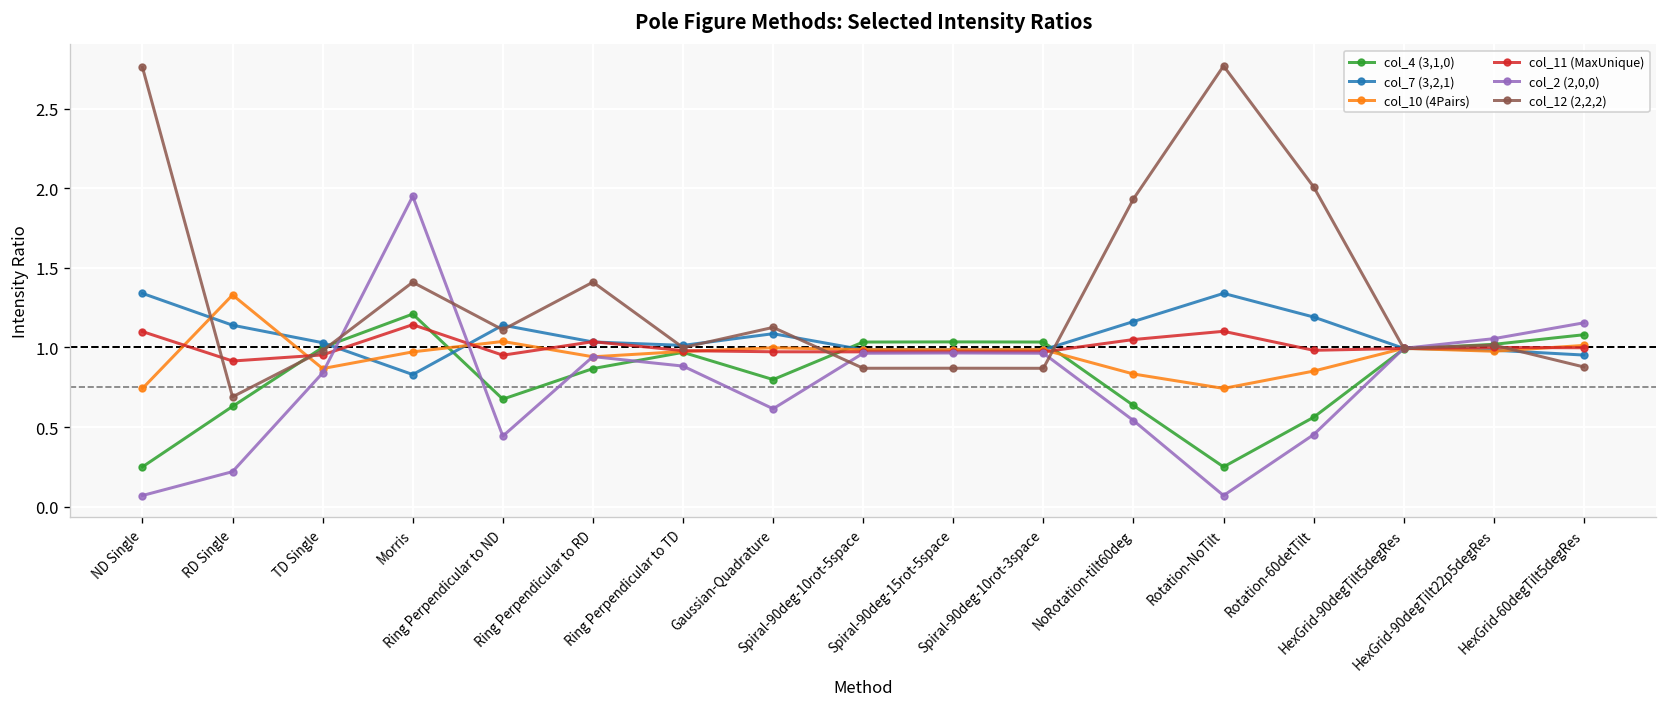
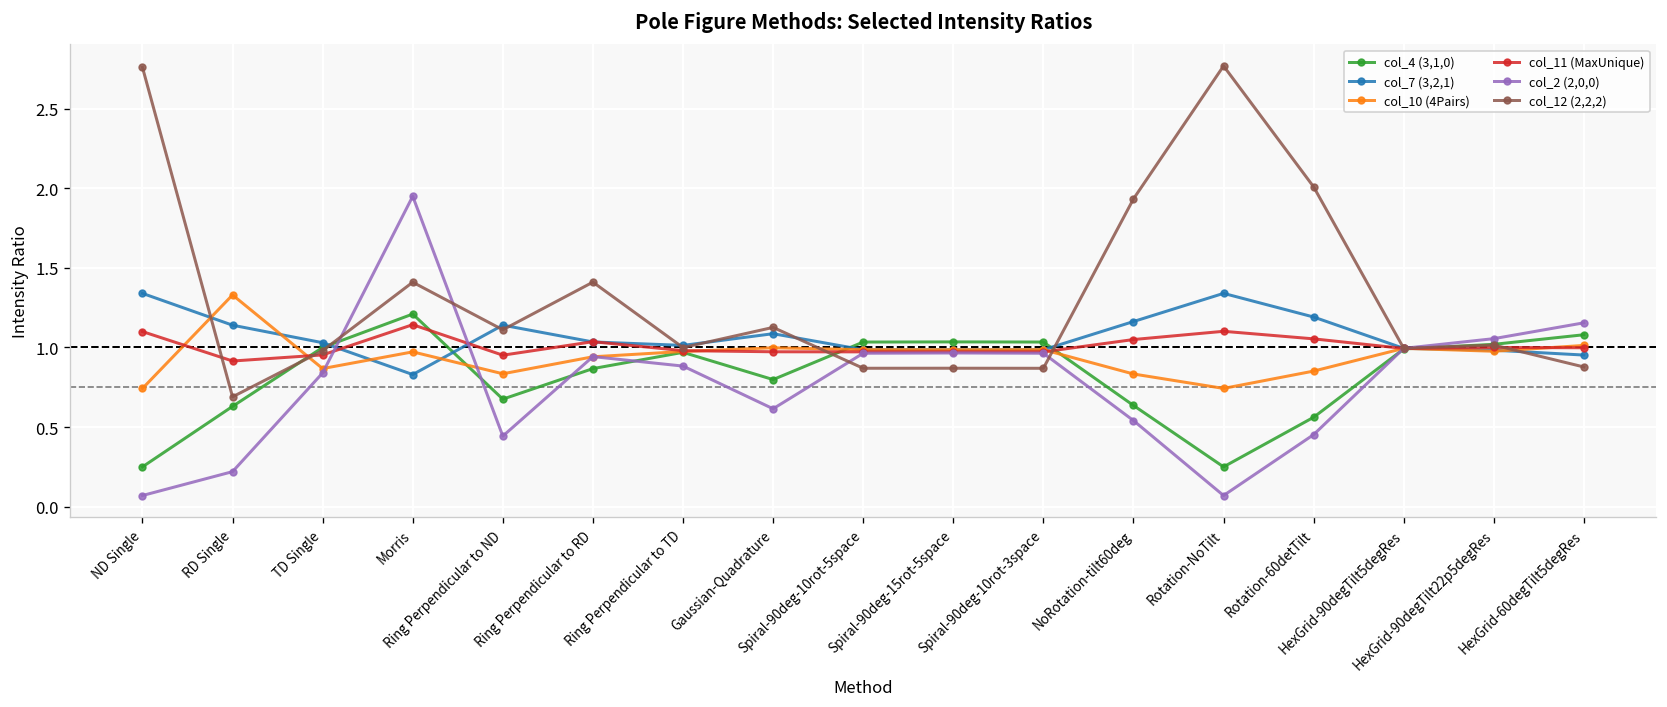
  {
    "col_4 (3,1,0)": {
      "ND Single": 0.25,
      "RD Single": 0.63,
      "TD Single": 1.00,
      "Morris": 1.21,
      "Ring Perpendicular to ND": 0.68,
      "Ring Perpendicular to RD": 0.87,
      "Gaussian-Quadrature": 0.80,
      "Spiral-90deg-10rot-5space": 1.03,
      "Spiral-90deg-15rot-5space": 1.04,
      "Spiral-90deg-10rot-3space": 1.03,
      "NoRotation-tilt60deg": 0.64,
      "Rotation-NoTilt": 0.25,
      "Rotation-60detTilt": 0.56,
      "HexGrid-60degTilt5degRes": 1.08
    },
    "col_7 (3,2,1)": {
      "ND Single": 1.34,
      "RD Single": 1.14,
      "TD Single": 1.03,
      "Morris": 0.83,
      "Ring Perpendicular to ND": 1.14,
      "Gaussian-Quadrature": 1.09,
      "NoRotation-tilt60deg": 1.16,
      "Rotation-NoTilt": 1.34,
      "Rotation-60detTilt": 1.19,
      "HexGrid-60degTilt5degRes": 0.95
    },
    "col_10 (4Pairs)": {
      "ND Single": 0.74,
      "RD Single": 1.33,
      "TD Single": 0.87,
      "Morris": 0.97,
-     "Ring Perpendicular to ND": 1.04,
+     "Ring Perpendicular to ND": 0.83,
      "Gaussian-Quadrature": 1.00,
      "NoRotation-tilt60deg": 0.83,
      "Rotation-NoTilt": 0.74,
      "Rotation-60detTilt": 0.85
    },
    "col_11 (MaxUnique)": {
      "ND Single": 1.10,
      "RD Single": 0.91,
      "TD Single": 0.95,
      "Morris": 1.14,
      "Ring Perpendicular to ND": 0.95,
      "Gaussian-Quadrature": 0.97,
      "NoRotation-tilt60deg": 1.05,
      "Rotation-NoTilt": 1.10,
-     "Rotation-60detTilt": 0.98
+     "Rotation-60detTilt": 1.05
    },
    "col_2 (2,0,0)": {
      "ND Single": 0.07,
      "RD Single": 0.22,
      "TD Single": 0.84,
      "Morris": 1.95,
      "Ring Perpendicular to ND": 0.44,
      "Ring Perpendicular to TD": 0.88,
      "Gaussian-Quadrature": 0.62,
      "NoRotation-tilt60deg": 0.54,
      "Rotation-NoTilt": 0.07,
      "Rotation-60detTilt": 0.45,
      "HexGrid-90degTilt22p5degRes": 1.06,
      "HexGrid-60degTilt5degRes": 1.16
    },
    "col_12 (2,2,2)": {
      "ND Single": 2.76,
      "RD Single": 0.69,
      "TD Single": 0.98,
      "Morris": 1.41,
      "Ring Perpendicular to ND": 1.11,
      "Ring Perpendicular to RD": 1.41,
      "Gaussian-Quadrature": 1.13,
      "Spiral-90deg-10rot-5space": 0.87,
      "Spiral-90deg-15rot-5space": 0.87,
      "Spiral-90deg-10rot-3space": 0.87,
      "NoRotation-tilt60deg": 1.93,
      "Rotation-NoTilt": 2.77,
      "Rotation-60detTilt": 2.01,
      "HexGrid-60degTilt5degRes": 0.88
    }
  }
